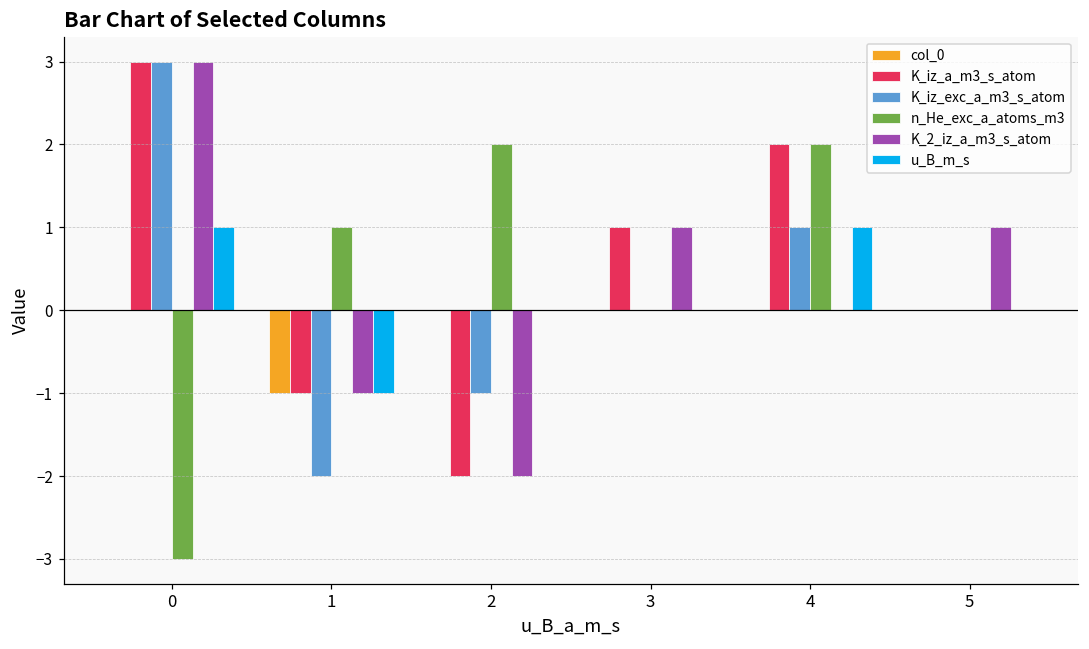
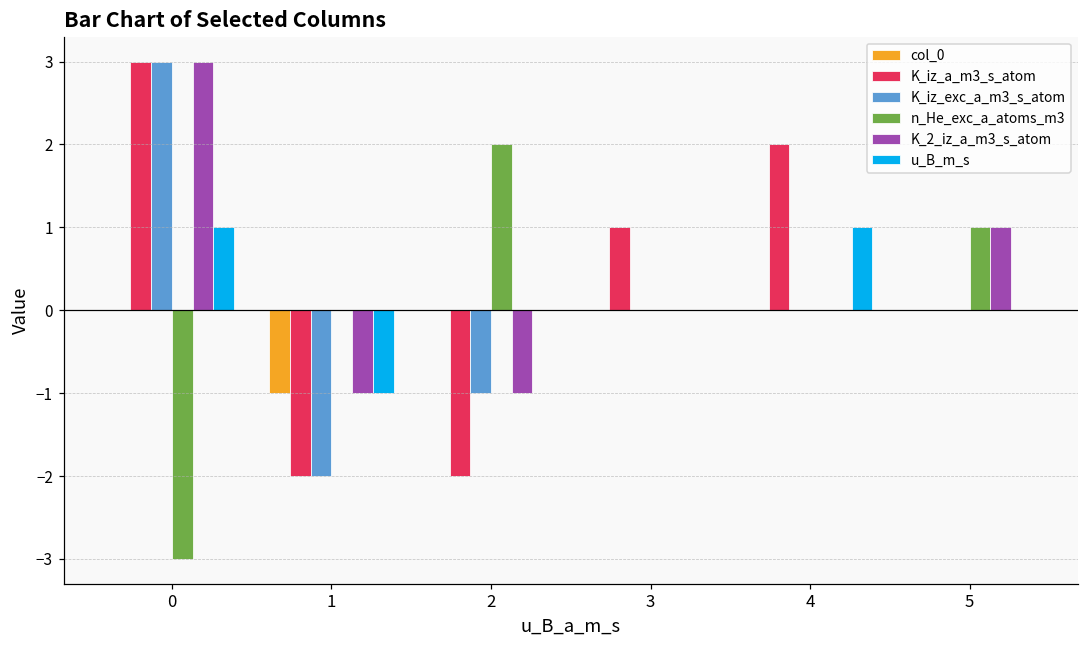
  {
    "col_0": {
      "0": 0,
      "1": -1,
      "2": 0,
      "3": 0,
      "4": 0,
      "5": 0
    },
    "K_iz_a_m3_s_atom": {
      "0": 3,
-     "1": -1,
+     "1": -2,
      "2": -2,
      "3": 1,
      "4": 2,
      "5": 0
    },
    "K_iz_exc_a_m3_s_atom": {
      "0": 3,
      "1": -2,
      "2": -1,
      "3": 0,
-     "4": 1,
+     "4": 0,
      "5": 0
    },
    "n_He_exc_a_atoms_m3": {
      "0": -3,
-     "1": 1,
+     "1": 0,
      "2": 2,
      "3": 0,
-     "4": 2,
-     "5": 0
+     "4": 0,
+     "5": 1
    },
    "K_2_iz_a_m3_s_atom": {
      "0": 3,
      "1": -1,
-     "2": -2,
-     "3": 1,
+     "2": -1,
+     "3": 0,
      "4": 0,
      "5": 1
    },
    "u_B_m_s": {
      "0": 1,
      "1": -1,
      "2": 0,
      "3": 0,
      "4": 1,
      "5": 0
    }
  }
